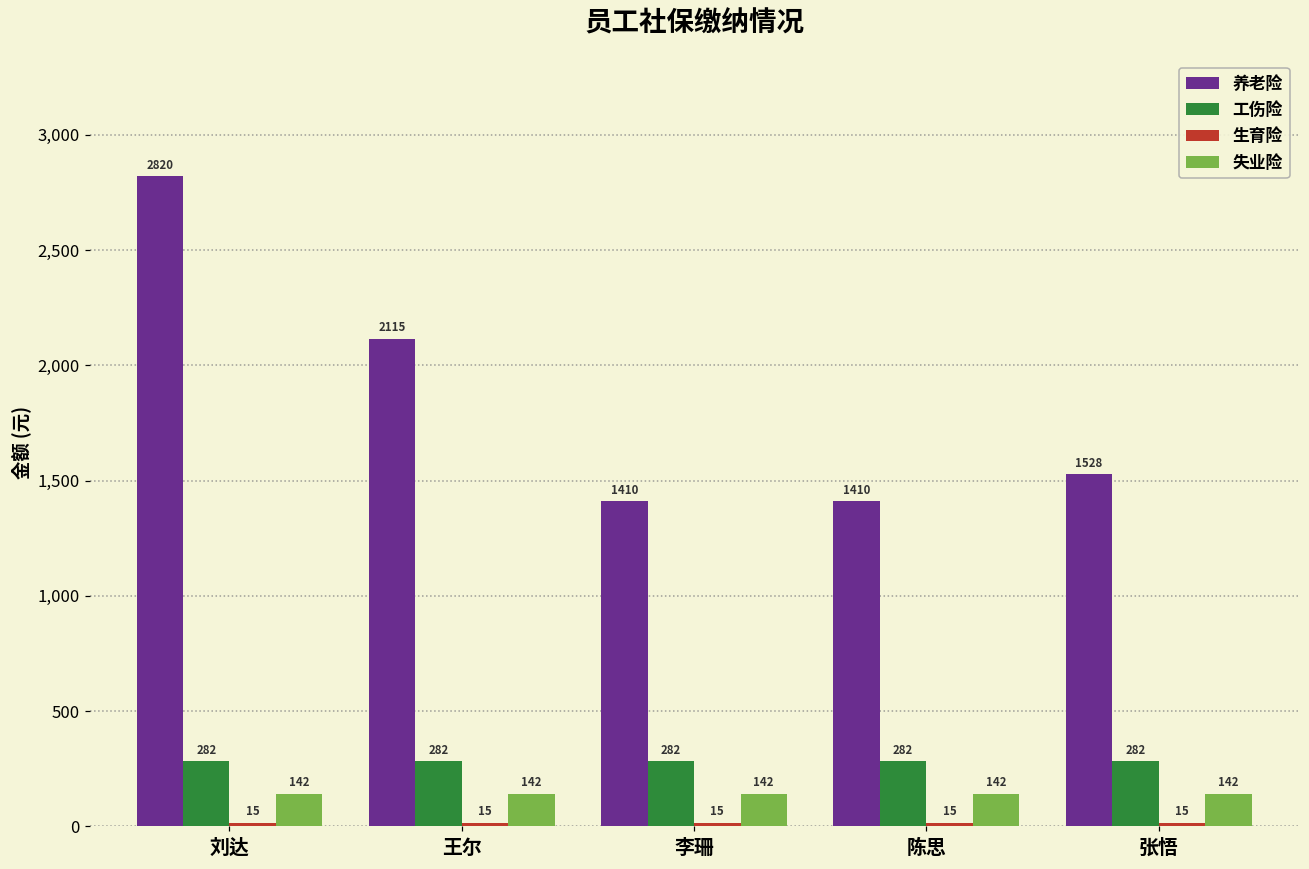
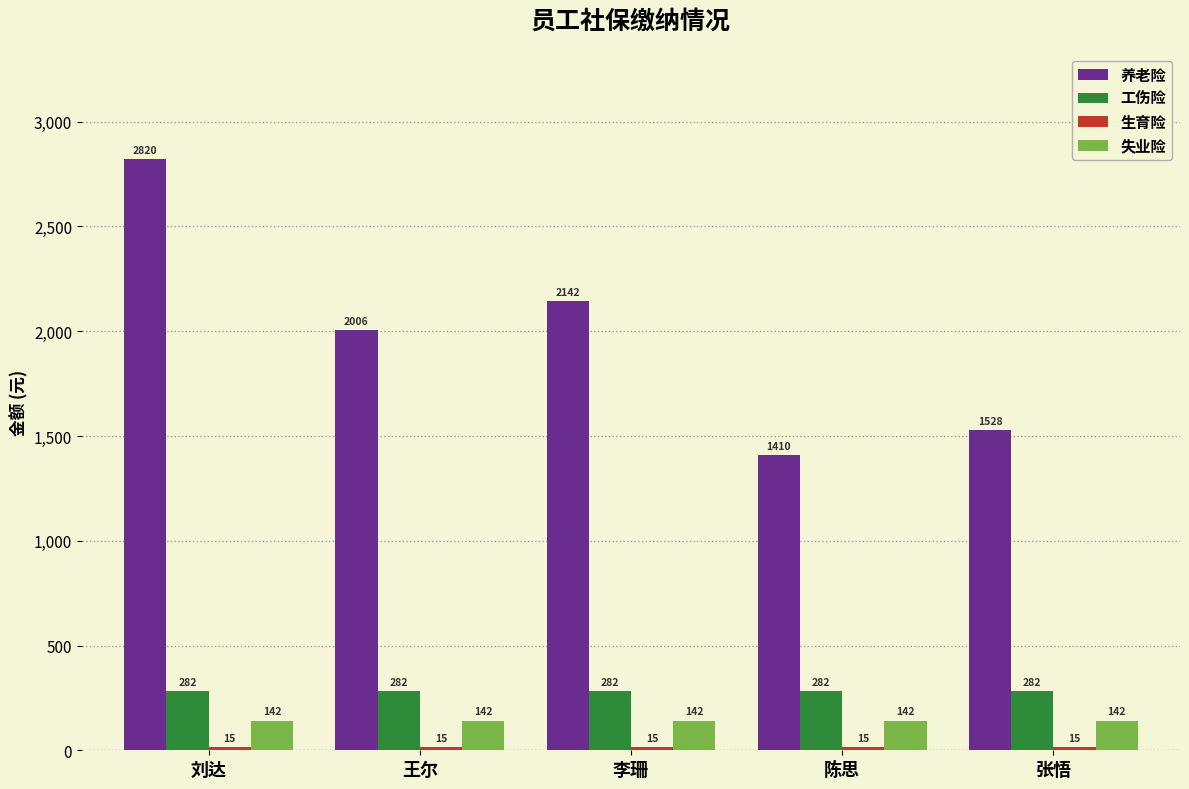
  {
    "养老险": {
      "刘达": 2820,
-     "王尔": 2115,
-     "李珊": 1410,
+     "王尔": 2006,
+     "李珊": 2142,
      "陈思": 1410,
      "张悟": 1528
    },
    "工伤险": {
      "刘达": 282,
      "王尔": 282,
      "李珊": 282,
      "陈思": 282,
      "张悟": 282
    },
    "生育险": {
      "刘达": 15,
      "王尔": 15,
      "李珊": 15,
      "陈思": 15,
      "张悟": 15
    },
    "失业险": {
      "刘达": 142,
      "王尔": 142,
      "李珊": 142,
      "陈思": 142,
      "张悟": 142
    }
  }
